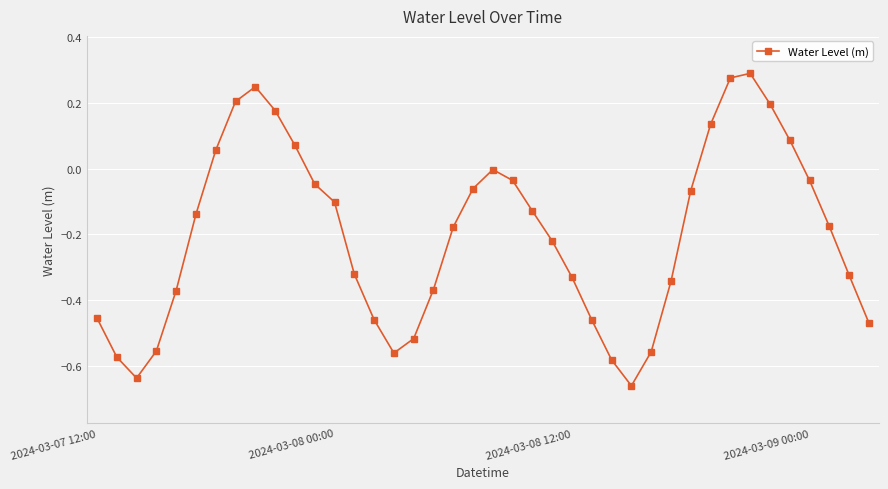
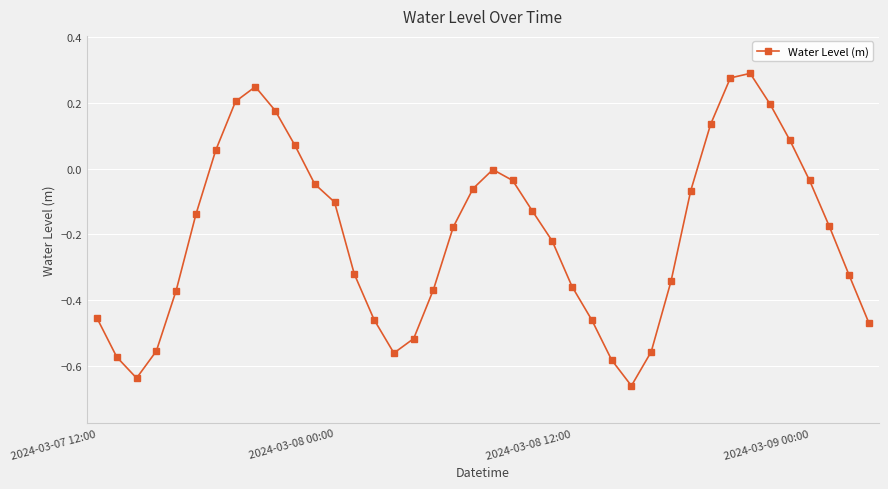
  {
    "2024-03-07 12:00": -0.45,
    "2024-03-08 00:00": -0.10,
-   "2024-03-08 12:00": -0.33,
+   "2024-03-08 12:00": -0.36,
    "2024-03-09 00:00": -0.04
  }
